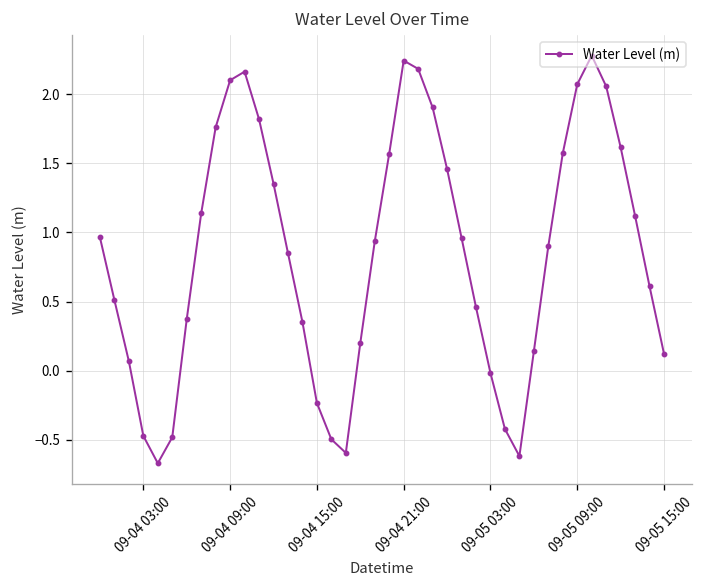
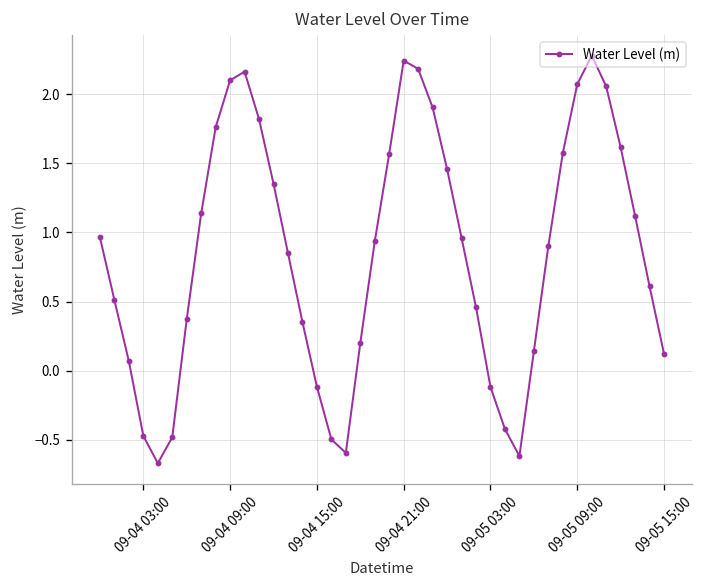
  {
    "09-04 03:00": -0.47,
    "09-04 09:00": 2.10,
-   "09-04 15:00": -0.23,
+   "09-04 15:00": -0.12,
    "09-04 21:00": 2.24,
-   "09-05 03:00": -0.02,
+   "09-05 03:00": -0.12,
    "09-05 09:00": 2.07,
    "09-05 15:00": 0.12
  }
